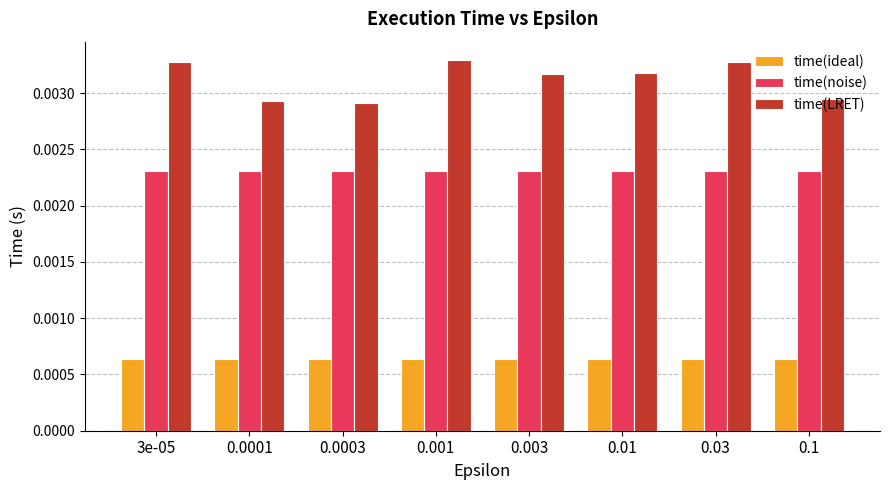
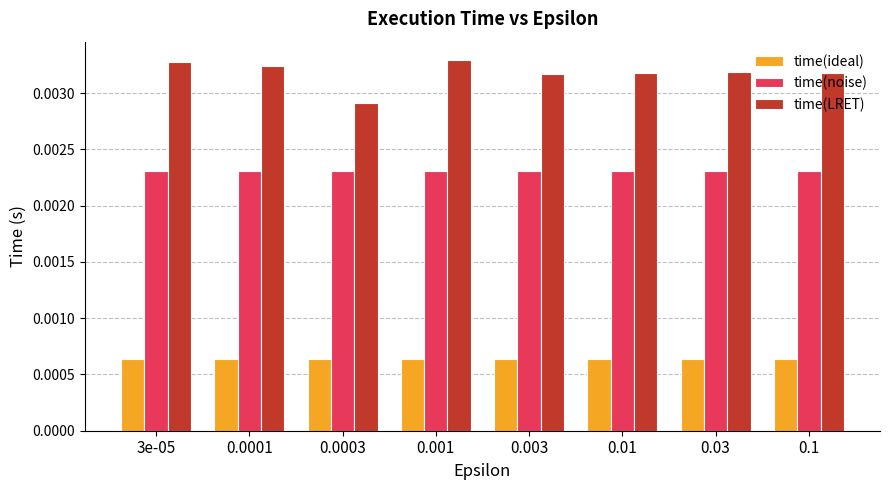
  {
    "time(ideal)": {
      "3e-05": 0.00064,
      "0.0001": 0.00064,
      "0.0003": 0.00064,
      "0.001": 0.00064,
      "0.003": 0.00064,
      "0.01": 0.00064,
      "0.03": 0.00064,
      "0.1": 0.00064
    },
    "time(noise)": {
      "3e-05": 0.00231,
      "0.0001": 0.00231,
      "0.0003": 0.00231,
      "0.001": 0.00231,
      "0.003": 0.00231,
      "0.01": 0.00231,
      "0.03": 0.00231,
      "0.1": 0.00231
    },
    "time(LRET)": {
      "3e-05": 0.00328,
-     "0.0001": 0.00293,
+     "0.0001": 0.00324,
      "0.0003": 0.00291,
      "0.001": 0.00329,
      "0.003": 0.00316,
      "0.01": 0.00318,
-     "0.03": 0.00328,
-     "0.1": 0.00295
+     "0.03": 0.00318,
+     "0.1": 0.00318
    }
  }
